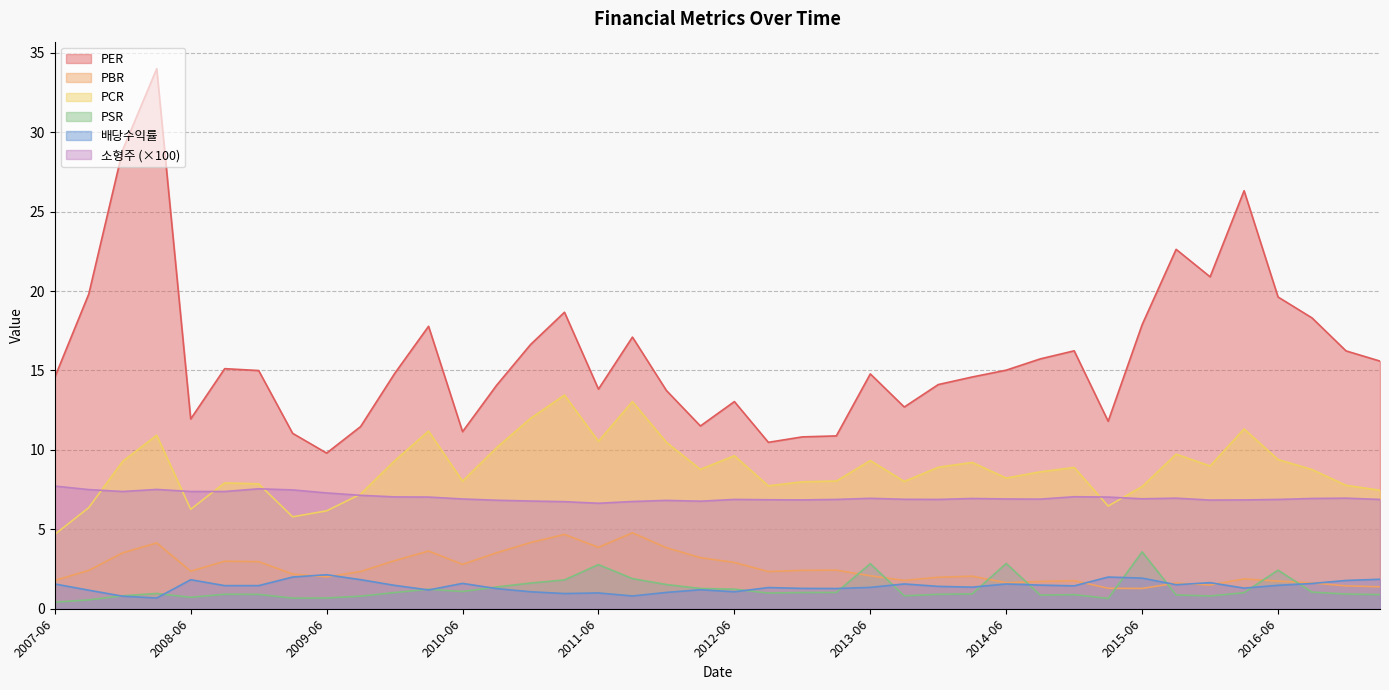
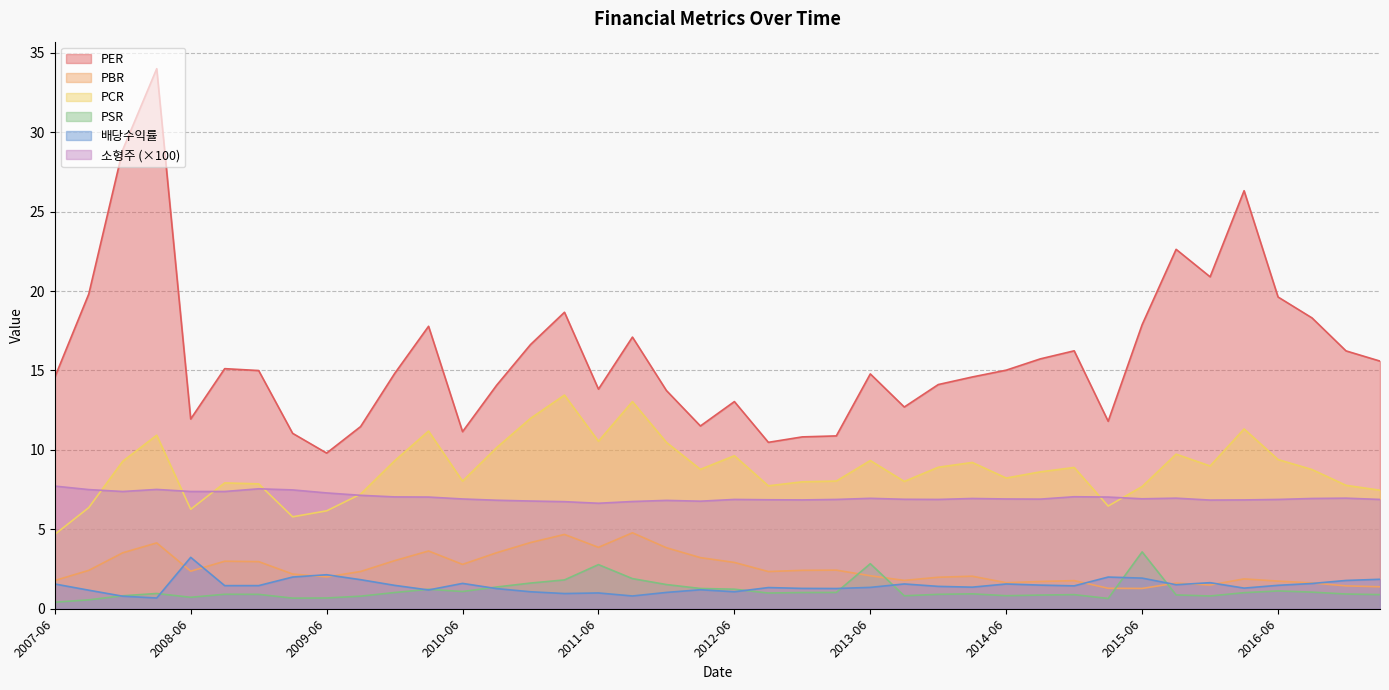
  {
    "PSR": {
      "2007-06": 0.4,
      "2008-06": 0.7,
      "2009-06": 0.7,
      "2010-06": 1.1,
      "2011-06": 2.8,
      "2012-06": 1.2,
      "2013-06": 2.8,
-     "2014-06": 2.9,
+     "2014-06": 0.8,
      "2015-06": 3.6,
-     "2016-06": 2.4
+     "2016-06": 1.1
    },
    "배당수익률": {
      "2007-06": 1.6,
-     "2008-06": 1.8,
+     "2008-06": 3.2,
      "2010-06": 1.6,
      "2011-06": 1.0,
      "2012-06": 1.1,
      "2013-06": 1.3,
      "2015-06": 1.9,
      "2016-06": 1.5
    },
    "소형주 (×100)": {
      "2007-06": 7.7,
      "2008-06": 7.4,
      "2009-06": 7.3,
      "2010-06": 6.9,
      "2011-06": 6.6,
      "2012-06": 6.9,
      "2013-06": 7.0,
      "2014-06": 6.9,
      "2015-06": 6.9,
      "2016-06": 6.9
    }
  }
